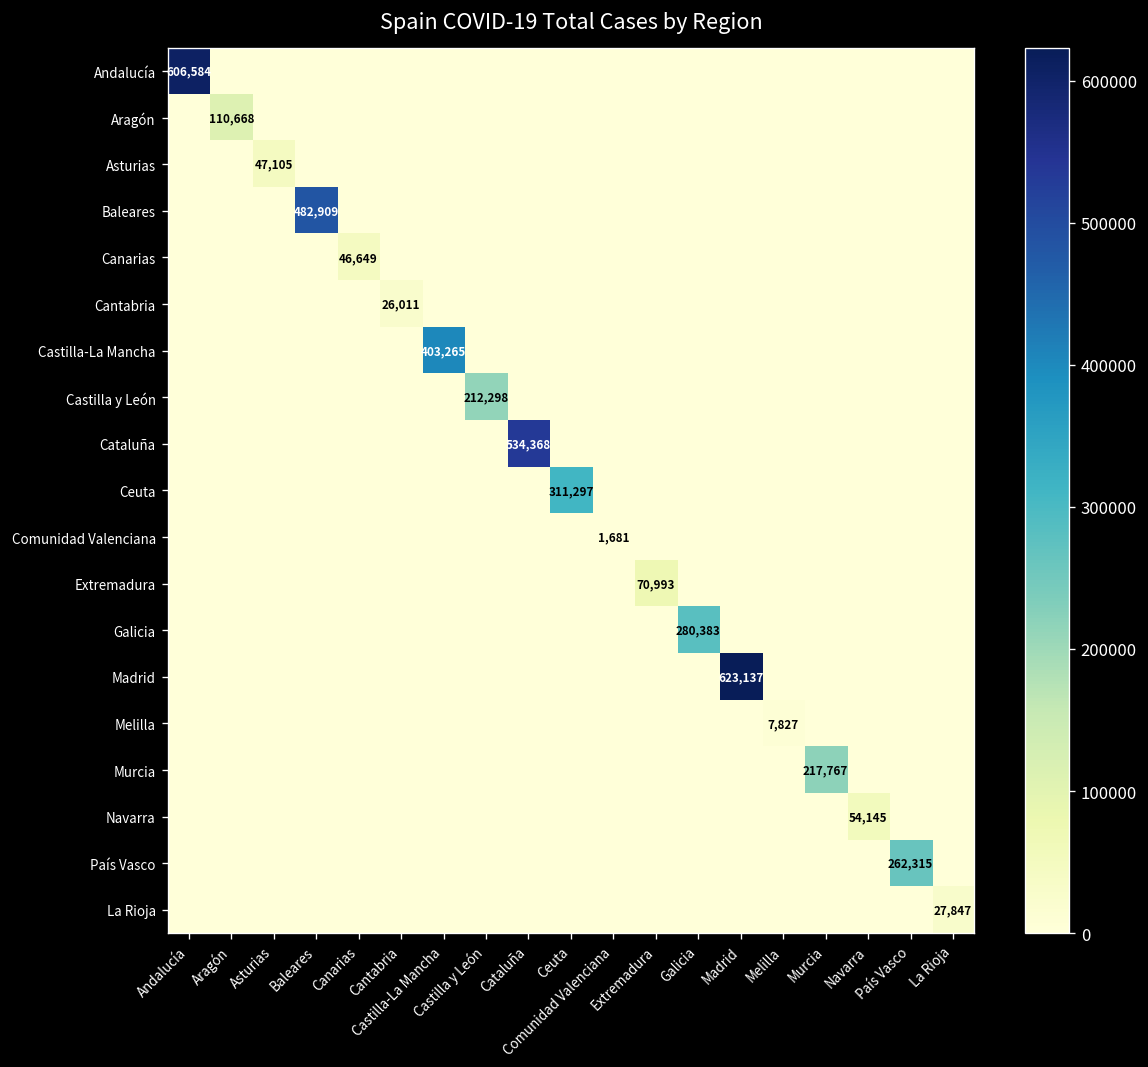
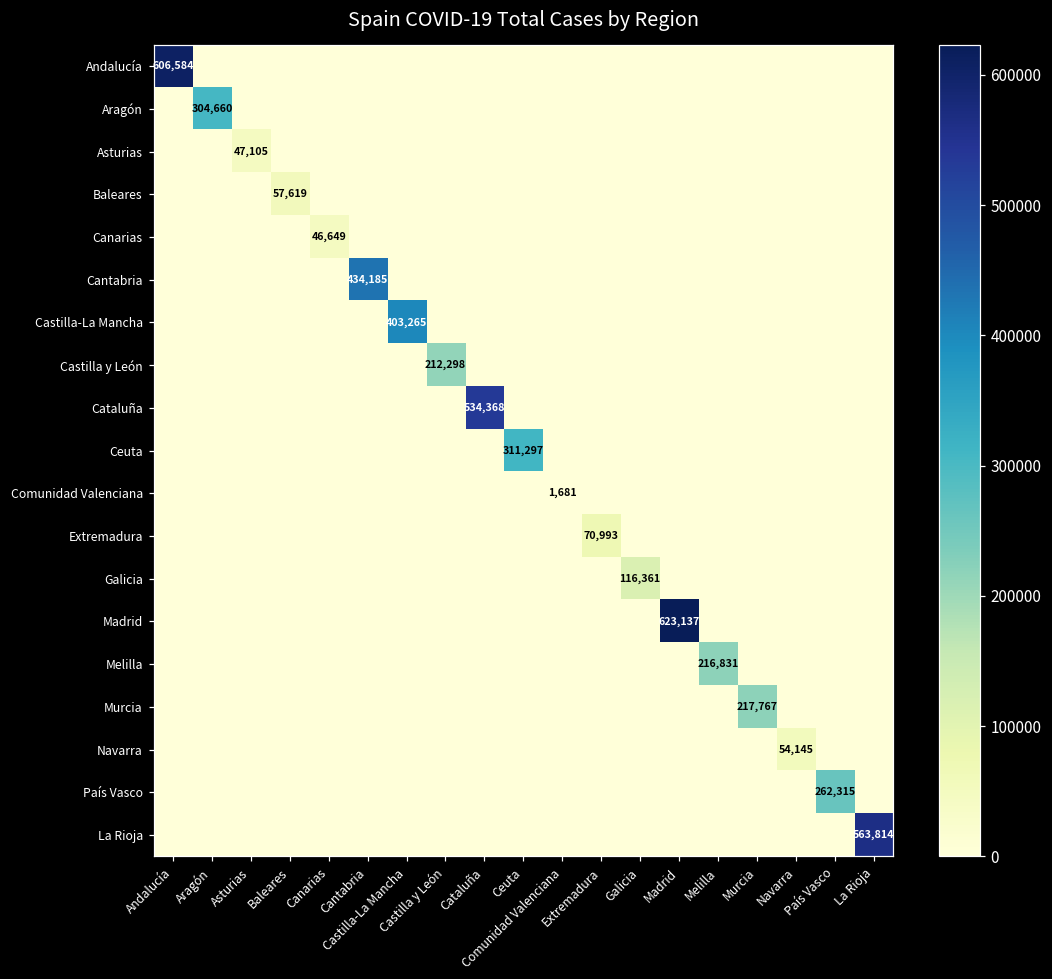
  {
    "Andalucía": {
      "Andalucía": "606,584"
    },
    "Aragón": {
-     "Aragón": "110,668"
+     "Aragón": "304,660"
    },
    "Asturias": {
      "Asturias": "47,105"
    },
    "Baleares": {
-     "Baleares": "482,909"
+     "Baleares": "57,619"
    },
    "Canarias": {
      "Canarias": "46,649"
    },
    "Cantabria": {
-     "Cantabria": "26,011"
+     "Cantabria": "434,185"
    },
    "Castilla-La Mancha": {
      "Castilla-La Mancha": "403,265"
    },
    "Castilla y León": {
      "Castilla y León": "212,298"
    },
    "Cataluña": {
      "Cataluña": "534,368"
    },
    "Ceuta": {
      "Ceuta": "311,297"
    },
    "Comunidad Valenciana": {
      "Comunidad Valenciana": "1,681"
    },
    "Extremadura": {
      "Extremadura": "70,993"
    },
    "Galicia": {
-     "Galicia": "280,383"
+     "Galicia": "116,361"
    },
    "Madrid": {
      "Madrid": "623,137"
    },
    "Melilla": {
-     "Melilla": "7,827"
+     "Melilla": "216,831"
    },
    "Murcia": {
      "Murcia": "217,767"
    },
    "Navarra": {
      "Navarra": "54,145"
    },
    "País Vasco": {
      "País Vasco": "262,315"
    },
    "La Rioja": {
-     "La Rioja": "27,847"
+     "La Rioja": "563,814"
    }
  }
